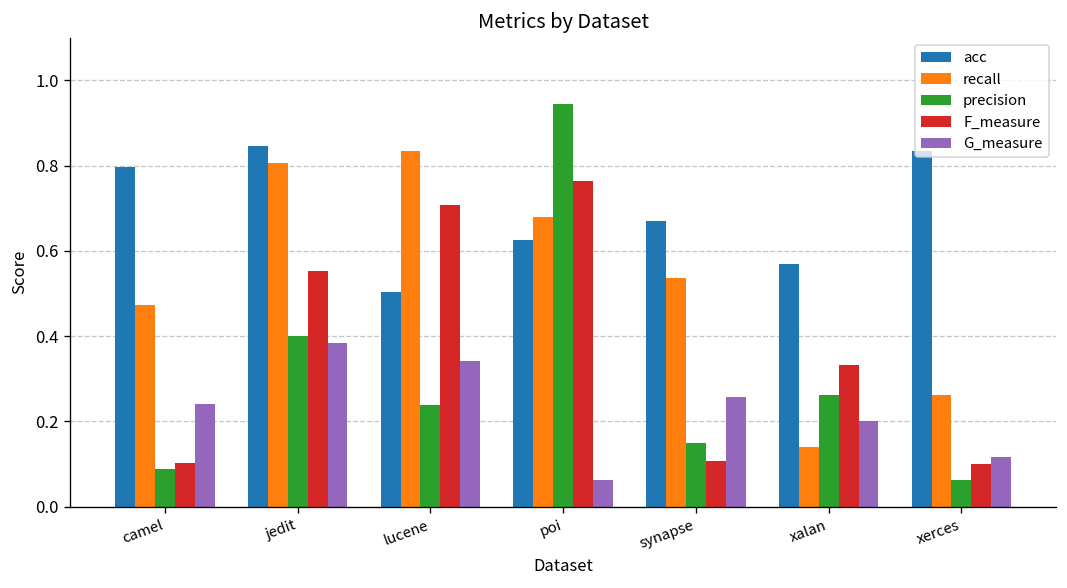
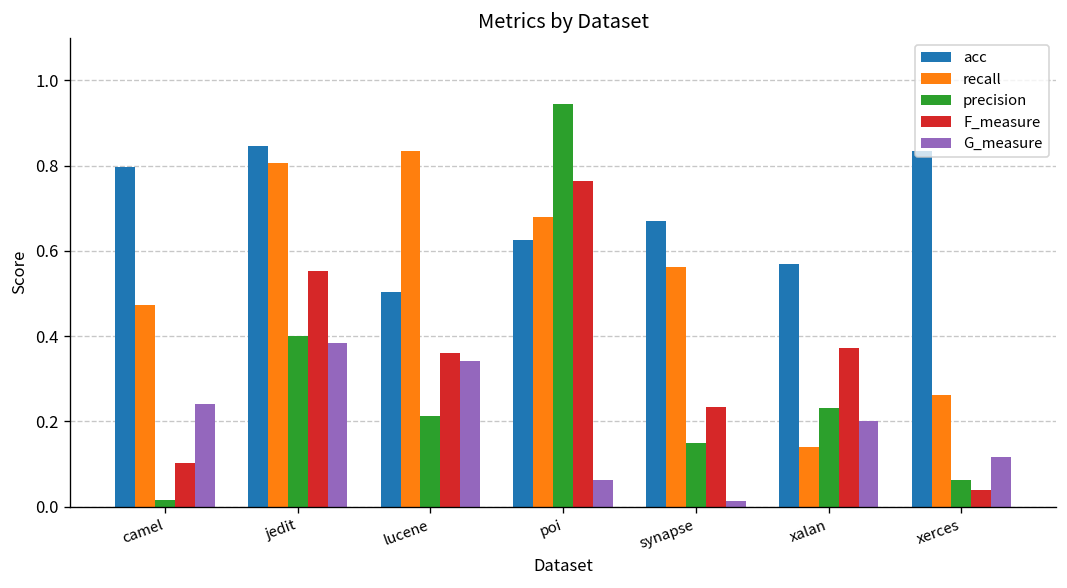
  {
    "acc": {
      "camel": 0.80,
      "jedit": 0.85,
      "lucene": 0.50,
      "poi": 0.63,
      "synapse": 0.67,
      "xalan": 0.57
    },
    "recall": {
      "camel": 0.47,
      "jedit": 0.81,
      "lucene": 0.83,
      "poi": 0.68,
-     "synapse": 0.54,
+     "synapse": 0.56,
      "xalan": 0.14,
      "xerces": 0.26
    },
    "precision": {
-     "camel": 0.09,
+     "camel": 0.02,
      "jedit": 0.40,
-     "lucene": 0.24,
+     "lucene": 0.21,
      "poi": 0.94,
      "synapse": 0.15,
-     "xalan": 0.26,
+     "xalan": 0.23,
      "xerces": 0.06
    },
    "F_measure": {
      "camel": 0.10,
      "jedit": 0.55,
-     "lucene": 0.71,
+     "lucene": 0.36,
      "poi": 0.76,
-     "synapse": 0.11,
-     "xalan": 0.33,
-     "xerces": 0.10
+     "synapse": 0.23,
+     "xalan": 0.37,
+     "xerces": 0.04
    },
    "G_measure": {
      "camel": 0.24,
      "jedit": 0.38,
      "lucene": 0.34,
      "poi": 0.06,
-     "synapse": 0.26,
+     "synapse": 0.01,
      "xalan": 0.20,
      "xerces": 0.12
    }
  }
